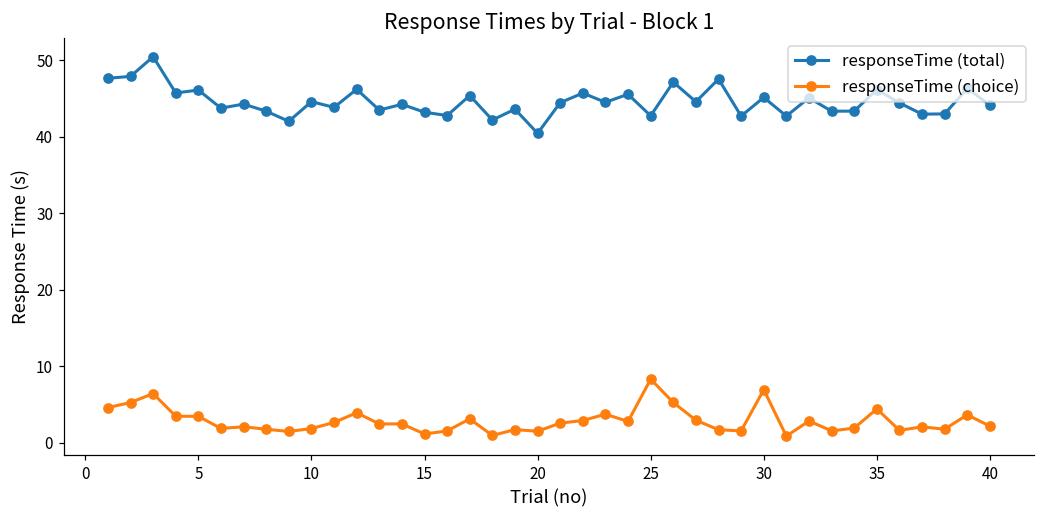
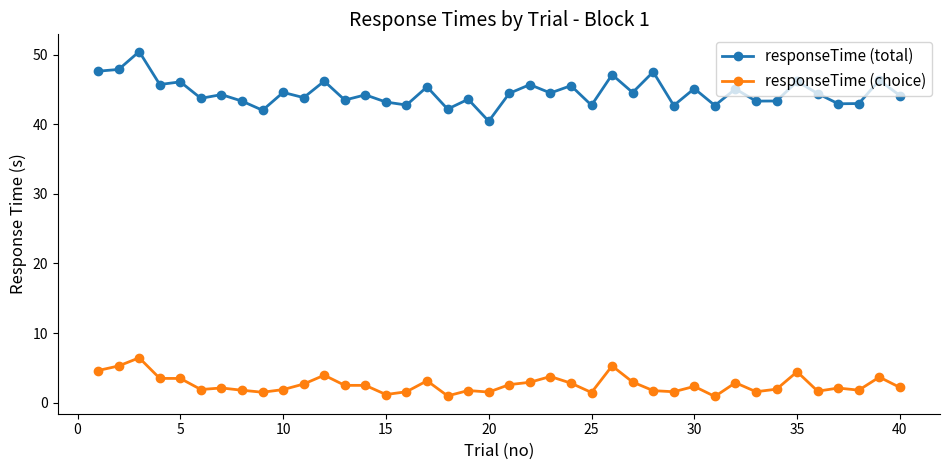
  {
    "responseTime (total)": {
      "5": 46,
      "10": 45,
      "15": 43,
      "20": 40,
      "25": 43,
      "30": 45
    },
    "responseTime (choice)": {
      "5": 3,
      "10": 2,
      "15": 1,
      "20": 2,
-     "25": 8,
-     "30": 7,
+     "25": 1,
+     "30": 2,
      "35": 4,
      "40": 2
    }
  }
